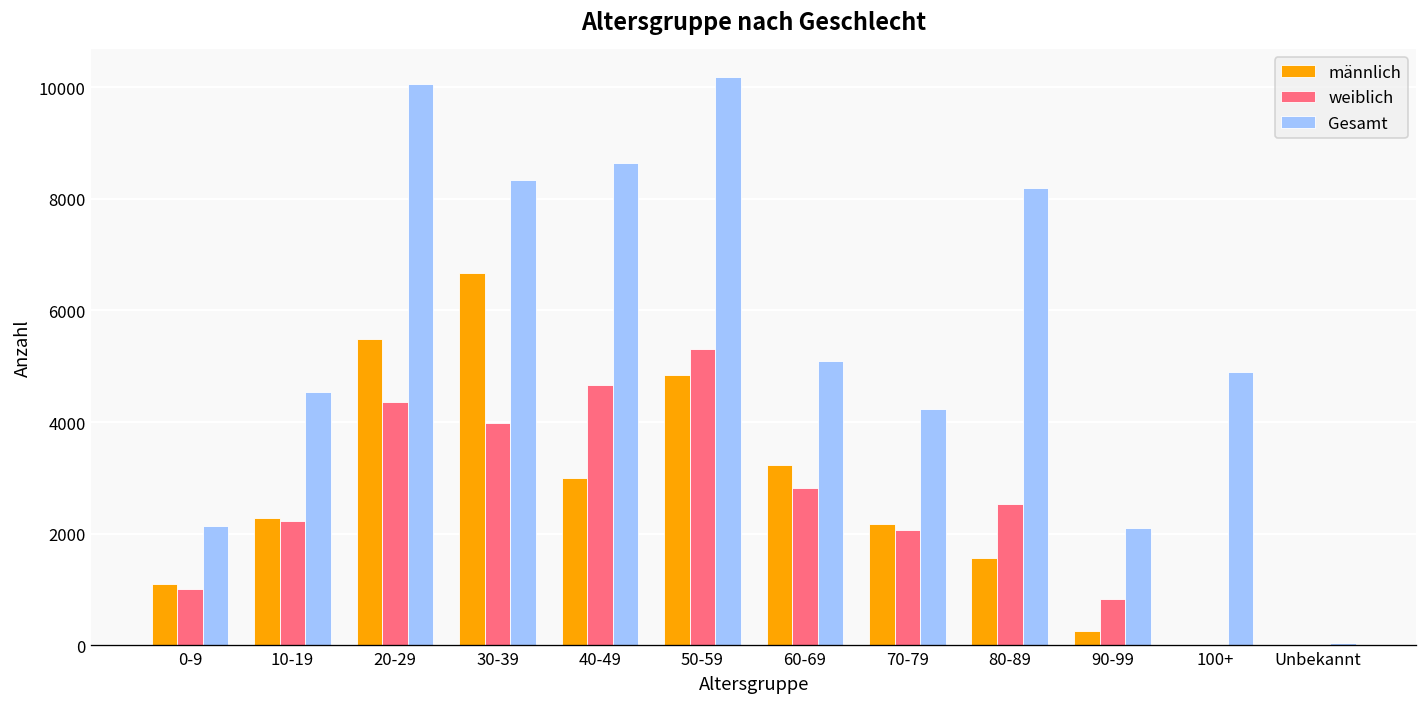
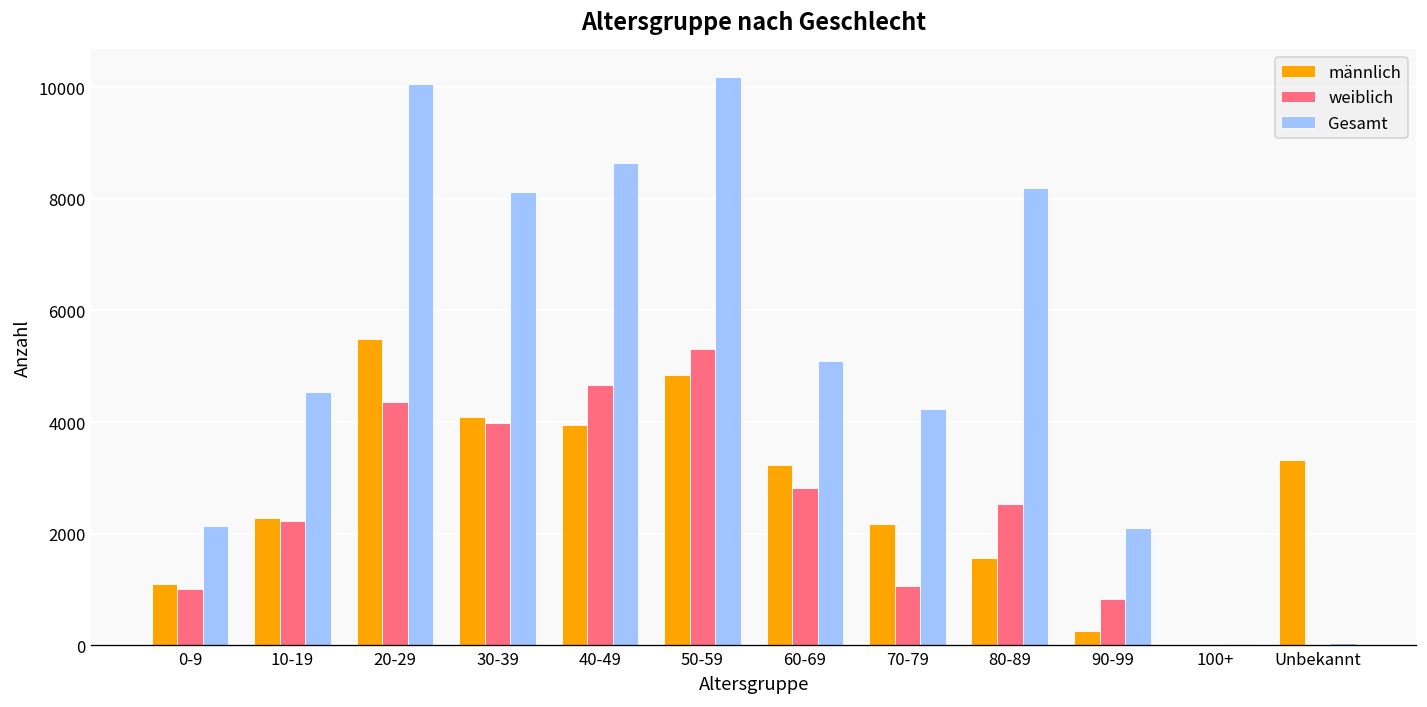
  {
    "männlich": {
      "0-9": 1100,
      "10-19": 2300,
      "20-29": 5500,
-     "30-39": 6700,
-     "40-49": 3000,
+     "30-39": 4100,
+     "40-49": 4000,
      "50-59": 4800,
      "60-69": 3200,
      "70-79": 2200,
      "80-89": 1600,
      "90-99": 300,
-     "Unbekannt": 0
+     "Unbekannt": 3300
    },
    "weiblich": {
      "0-9": 1000,
      "10-19": 2200,
      "20-29": 4400,
      "30-39": 4000,
      "40-49": 4700,
      "50-59": 5300,
      "60-69": 2800,
-     "70-79": 2100,
+     "70-79": 1100,
      "80-89": 2500,
      "90-99": 800
    },
    "Gesamt": {
      "0-9": 2100,
      "10-19": 4500,
      "20-29": 10100,
-     "30-39": 8300,
+     "30-39": 8100,
      "40-49": 8600,
      "50-59": 10200,
      "60-69": 5100,
      "70-79": 4200,
      "80-89": 8200,
      "90-99": 2100,
-     "100+": 4900
+     "100+": 0
    }
  }
